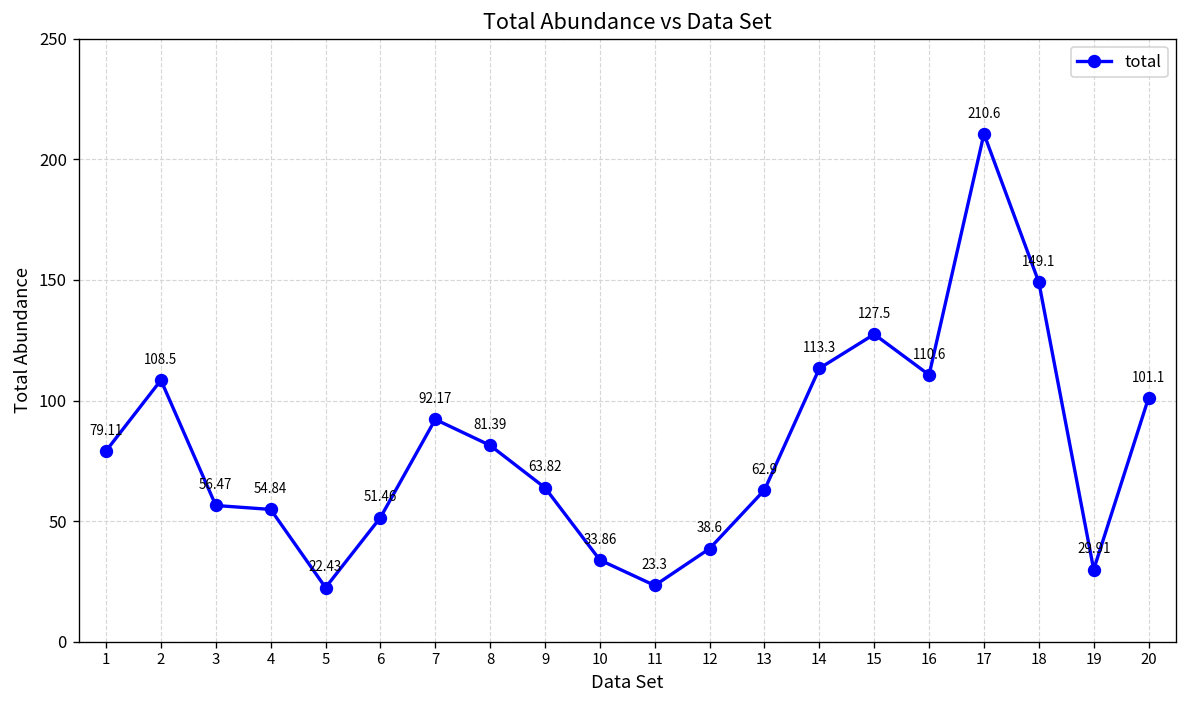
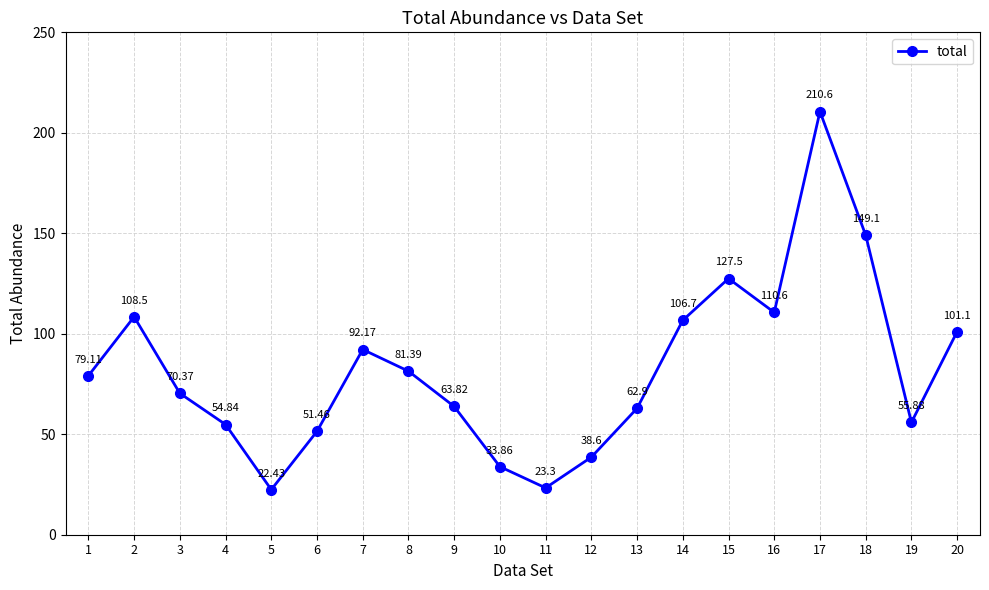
  {
    "1": 79.11,
    "2": 108.5,
-   "3": 56.47,
+   "3": 70.37,
    "4": 54.84,
    "5": 22.43,
    "6": 51.46,
    "7": 92.17,
    "8": 81.39,
    "9": 63.82,
    "10": 33.86,
    "11": 23.3,
    "12": 38.6,
    "13": 62.9,
-   "14": 113.3,
+   "14": 106.7,
    "15": 127.5,
    "16": 110.6,
    "17": 210.6,
    "18": 149.1,
-   "19": 29.91,
+   "19": 55.88,
    "20": 101.1
  }
